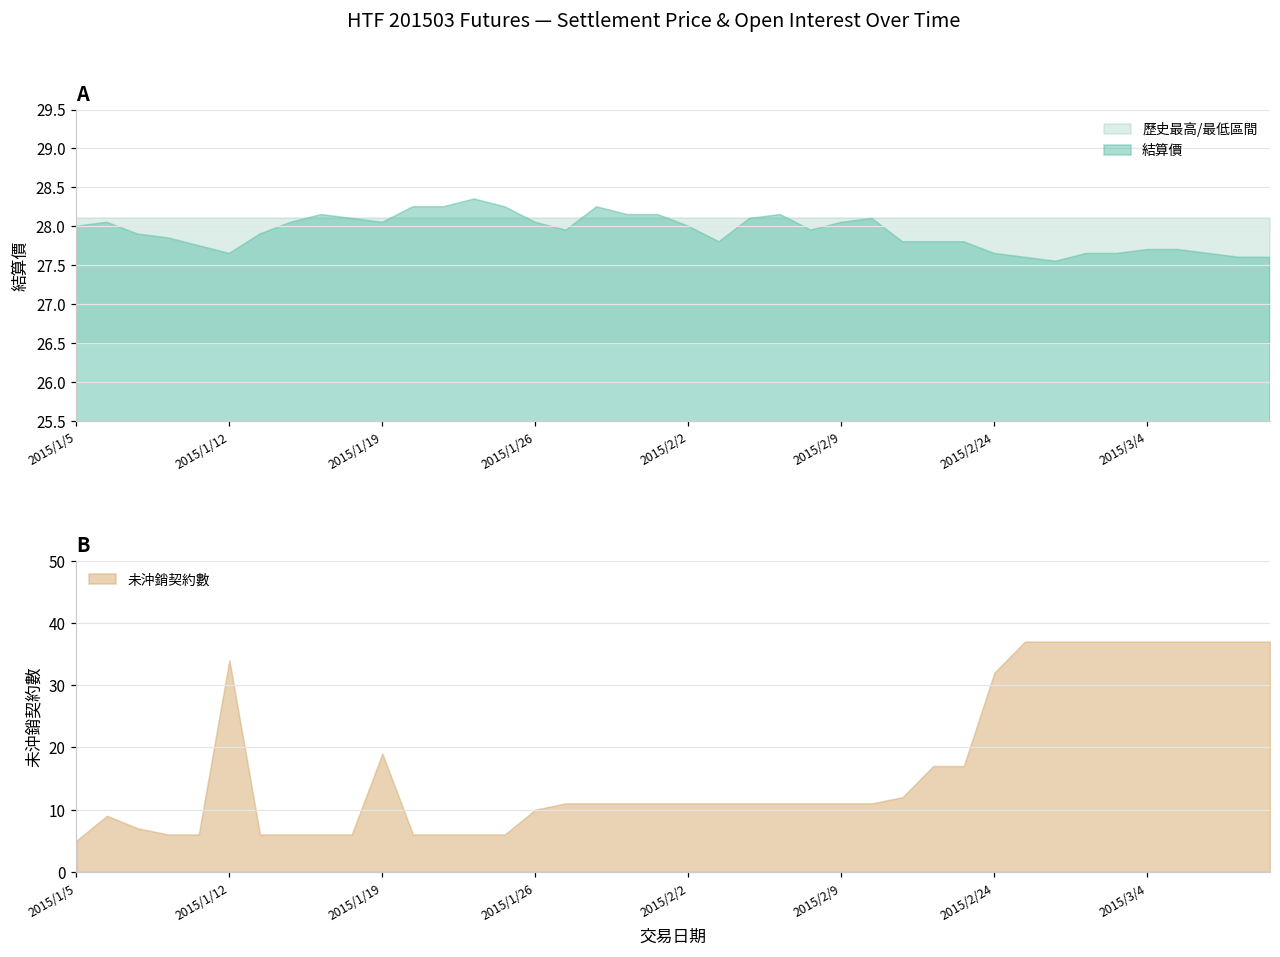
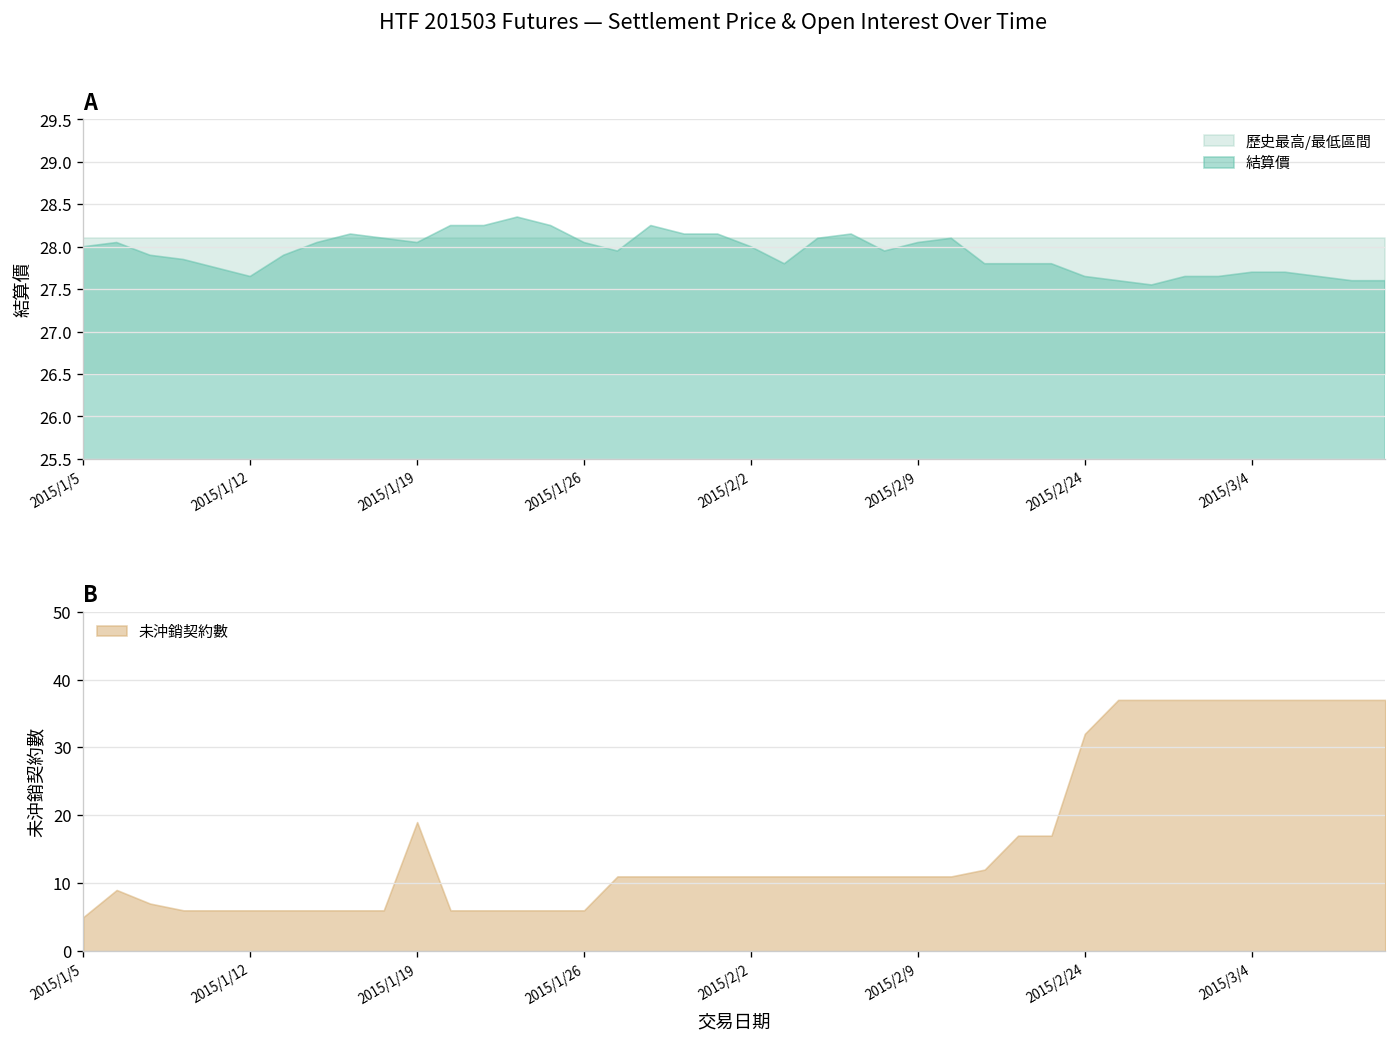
  {
    "B": {
      "2015/1/5": 5,
-     "2015/1/12": 34,
+     "2015/1/12": 6,
      "2015/1/19": 19,
-     "2015/1/26": 10,
+     "2015/1/26": 6,
      "2015/2/2": 11,
      "2015/2/9": 11,
      "2015/2/24": 32,
      "2015/3/4": 37
    }
  }
